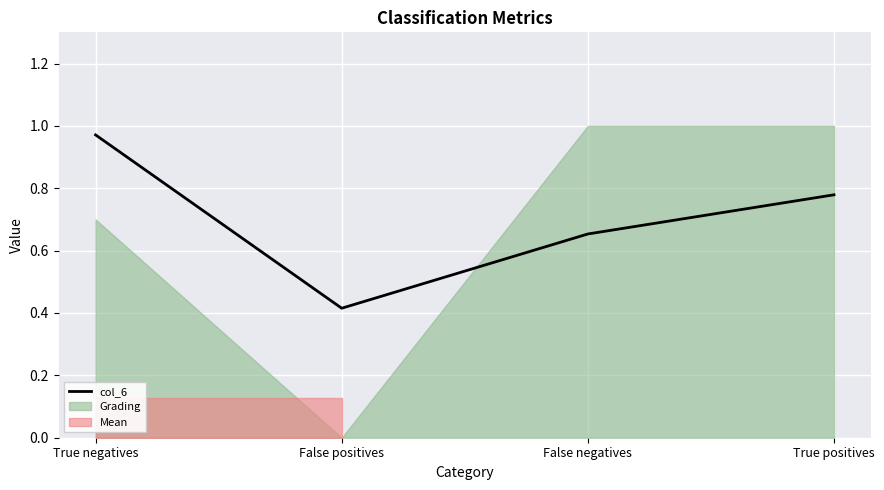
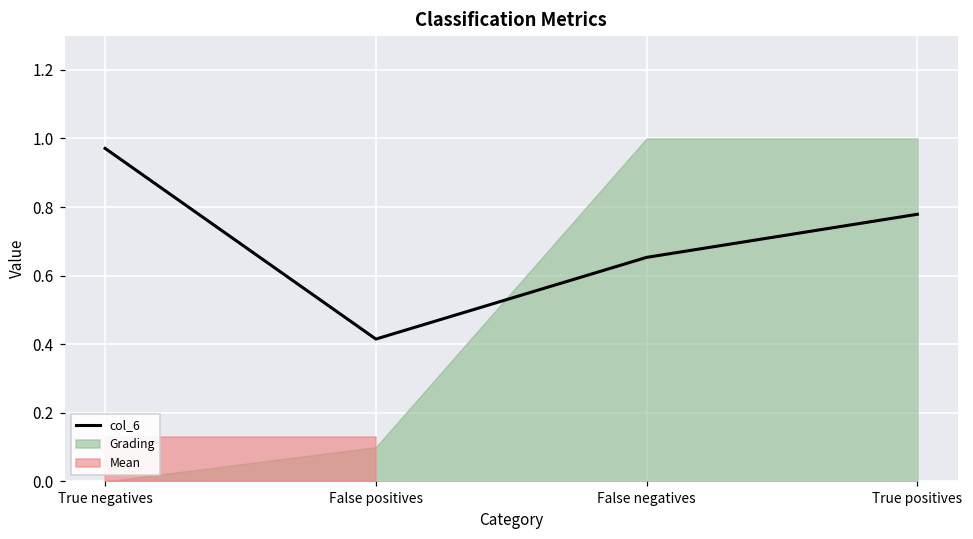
  {
    "Grading": {
-     "True negatives": 0.7,
-     "False positives": 0.0,
+     "True negatives": 0.0,
+     "False positives": 0.1,
      "False negatives": 1.0,
      "True positives": 1.0
    },
    "col_6": {
      "True negatives": 0.97,
      "False positives": 0.42,
      "False negatives": 0.65,
      "True positives": 0.78
    },
    "Mean": {
      "False positives": 0.13
    }
  }
